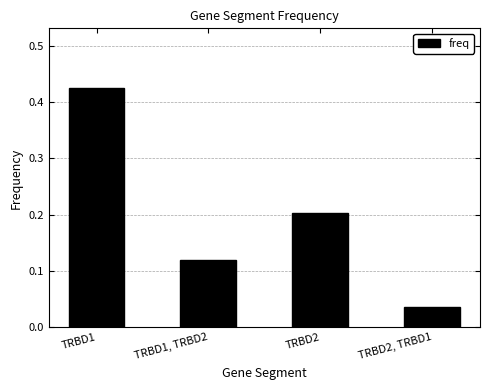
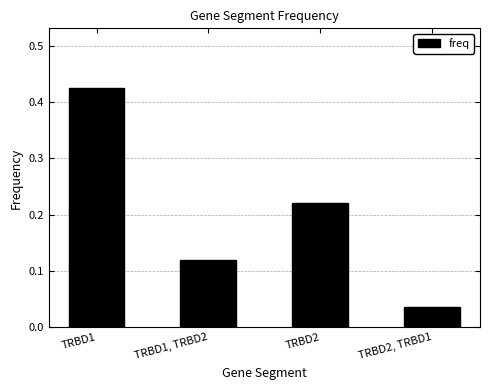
  {
    "TRBD1": 0.42,
    "TRBD1, TRBD2": 0.12,
-   "TRBD2": 0.20,
+   "TRBD2": 0.22,
    "TRBD2, TRBD1": 0.04
  }
